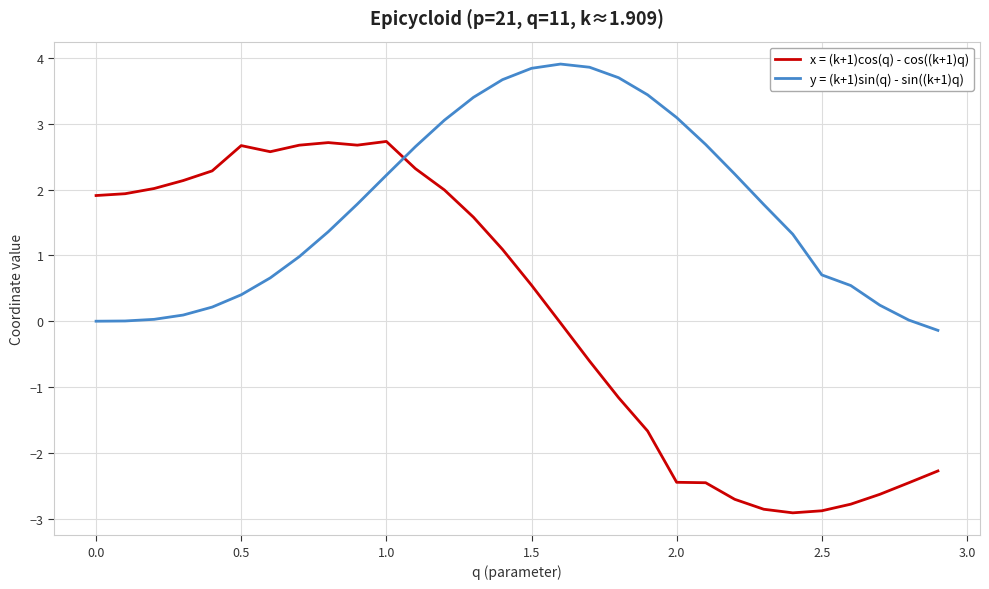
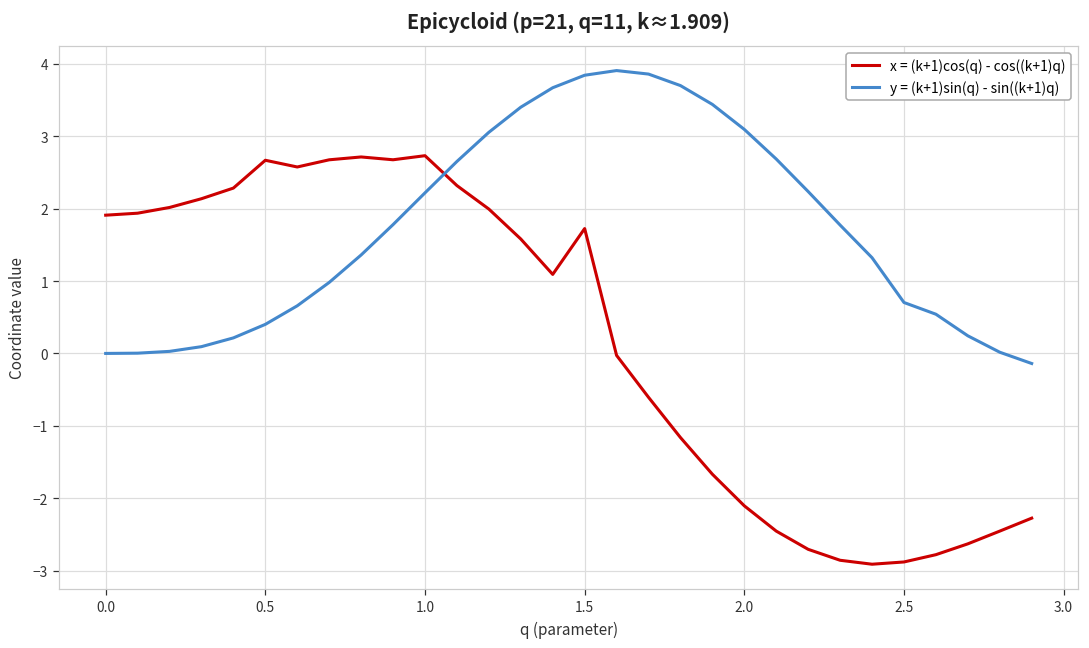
  {
    "x = (k+1)cos(q) - cos((k+1)q)": {
      "0.0": 1.9,
      "0.5": 2.7,
      "1.0": 2.7,
-     "1.5": 0.5,
-     "2.0": -2.4,
+     "1.5": 1.7,
+     "2.0": -2.1,
      "2.5": -2.9
    },
    "y = (k+1)sin(q) - sin((k+1)q)": {
      "0.0": 0.0,
      "0.5": 0.4,
      "1.0": 2.2,
      "1.5": 3.8,
      "2.0": 3.1,
      "2.5": 0.7
    }
  }
